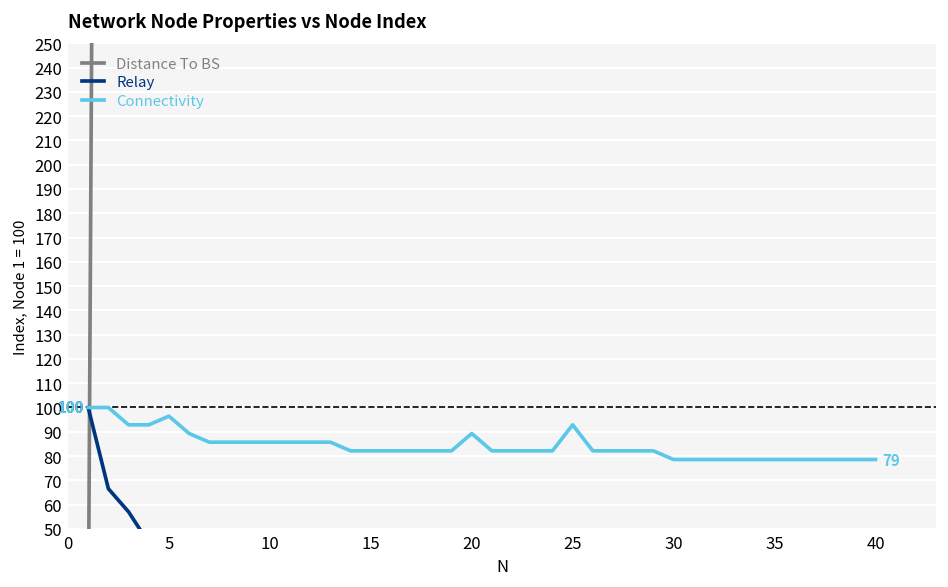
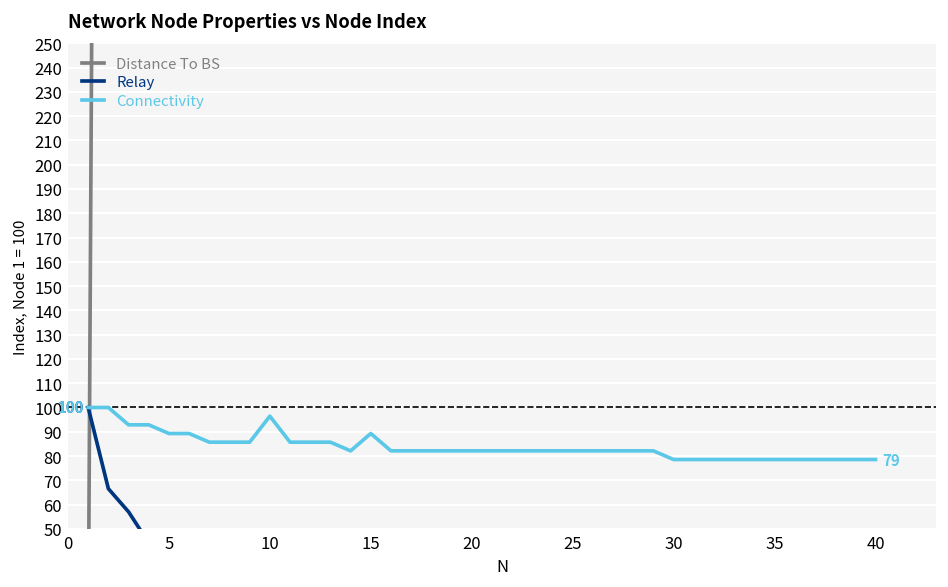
  {
    "Connectivity": {
-     "5": 96,
-     "10": 86,
-     "15": 82,
-     "20": 89,
-     "25": 93,
+     "5": 89,
+     "10": 96,
+     "15": 89,
+     "20": 82,
+     "25": 82,
      "30": 79,
      "35": 79
    }
  }
